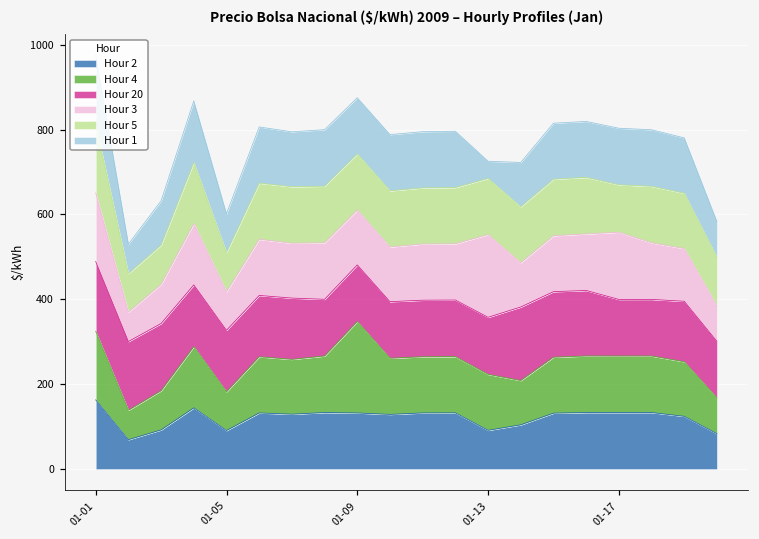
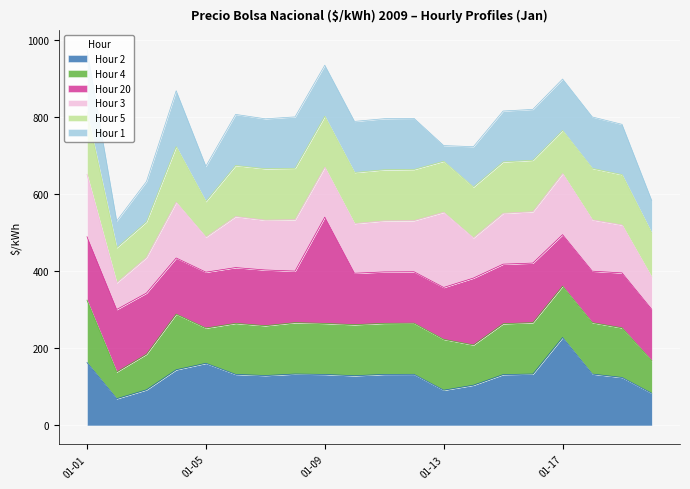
  {
    "Hour 2": {
      "01-01": 160,
-     "01-05": 90,
+     "01-05": 160,
      "01-09": 130,
      "01-13": 90,
-     "01-17": 130
+     "01-17": 230
    },
    "Hour 4": {
      "01-01": 160,
      "01-05": 90,
-     "01-09": 220,
+     "01-09": 130,
      "01-13": 130,
      "01-17": 130
    },
    "Hour 20": {
      "01-01": 160,
      "01-05": 140,
-     "01-09": 130,
+     "01-09": 280,
      "01-13": 130,
      "01-17": 130
    },
    "Hour 3": {
      "01-01": 160,
      "01-05": 90,
      "01-09": 130,
      "01-13": 190,
      "01-17": 160
    },
    "Hour 5": {
      "01-05": 90,
      "01-09": 130,
      "01-13": 130,
      "01-17": 110
    },
    "Hour 1": {
      "01-05": 90,
      "01-09": 130,
      "01-13": 40,
      "01-17": 130
    }
  }
